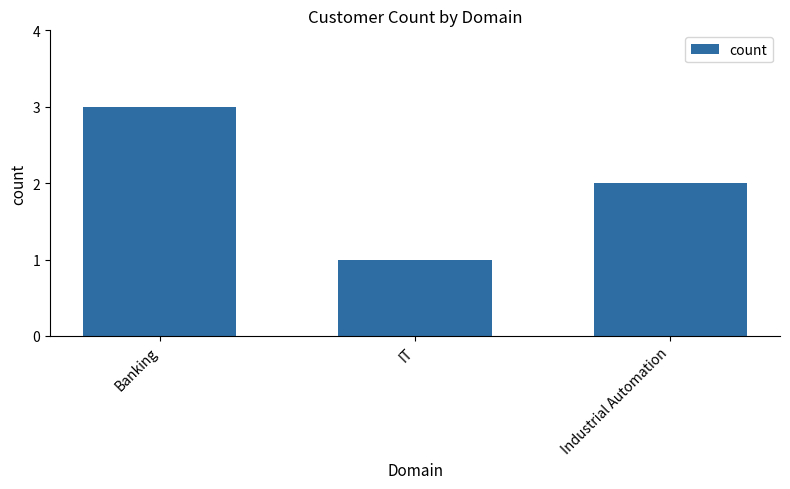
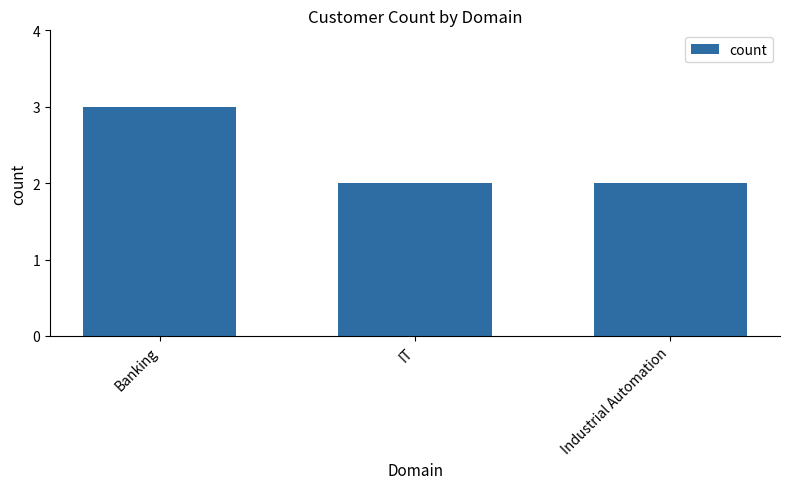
  {
    "Banking": 3,
-   "IT": 1,
+   "IT": 2,
    "Industrial Automation": 2
  }
